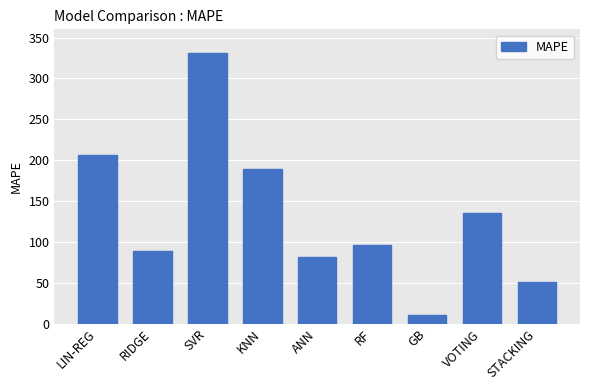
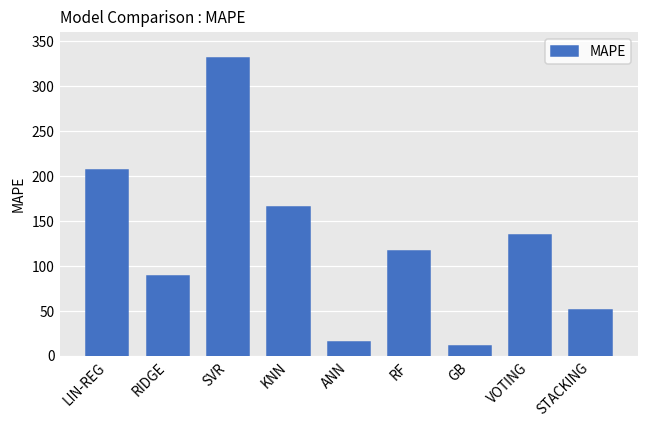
  {
    "LIN-REG": 210,
    "RIDGE": 90,
    "SVR": 330,
-   "KNN": 190,
-   "ANN": 80,
-   "RF": 100,
+   "KNN": 170,
+   "ANN": 20,
+   "RF": 120,
    "GB": 10,
    "VOTING": 130,
    "STACKING": 50
  }
